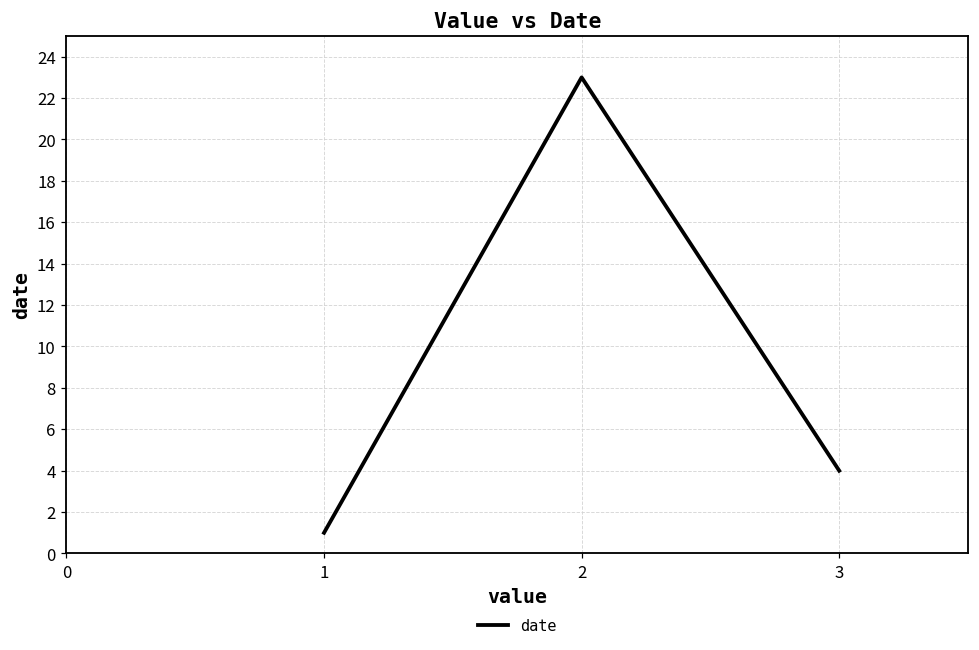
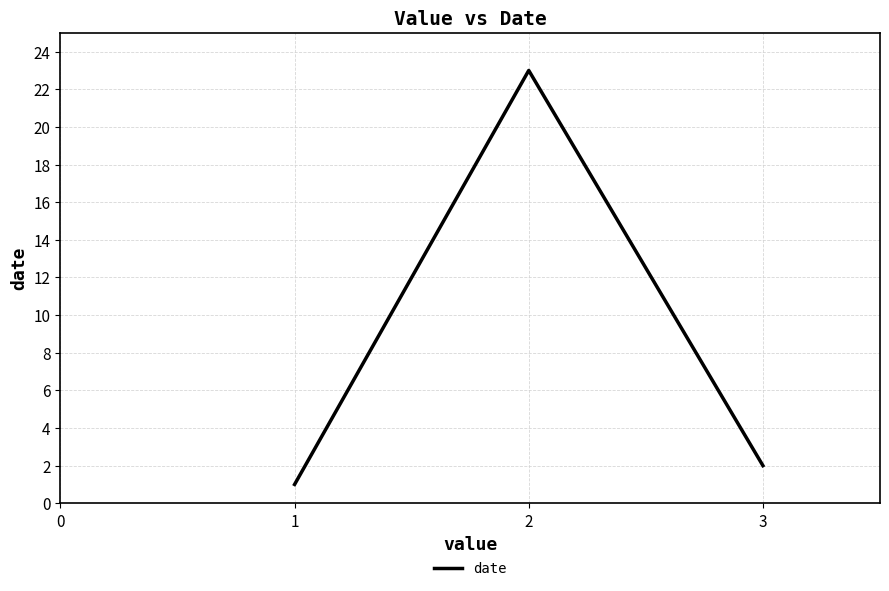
  {
    "1": 1,
    "2": 23,
-   "3": 4
+   "3": 2
  }
